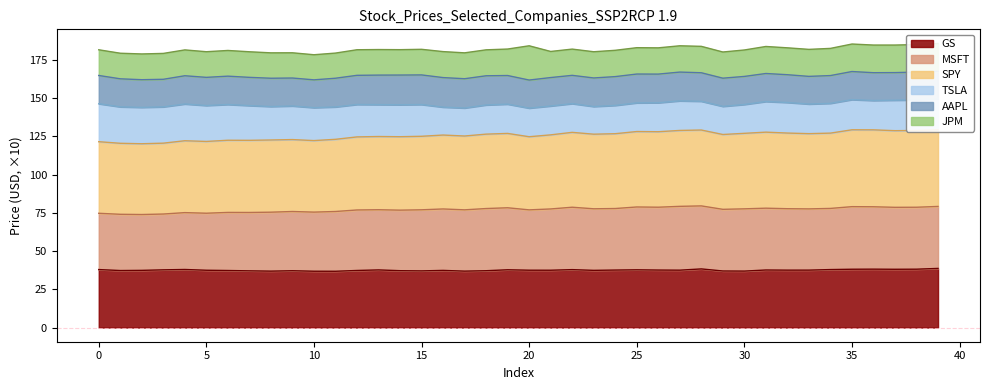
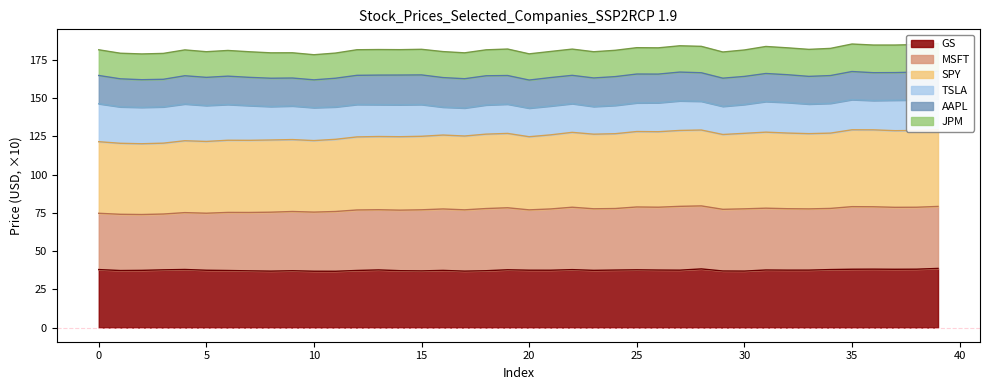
  {
    "GS": {
      "0": 38,
      "5": 37,
      "10": 37,
      "15": 37,
      "20": 37,
      "25": 38,
      "30": 37,
      "35": 38
    },
    "TSLA": {
      "0": 25,
      "5": 23,
      "10": 22,
      "15": 21,
      "20": 19,
      "25": 19,
      "30": 19,
      "35": 20
    },
    "AAPL": {
      "0": 18,
      "5": 18,
      "10": 18,
      "15": 19,
      "20": 18,
      "25": 19,
      "30": 18,
      "35": 18
    },
    "JPM": {
      "0": 17,
      "5": 17,
      "10": 16,
      "15": 17,
-     "20": 22,
+     "20": 17,
      "25": 17,
      "30": 17,
      "35": 18
    }
  }
